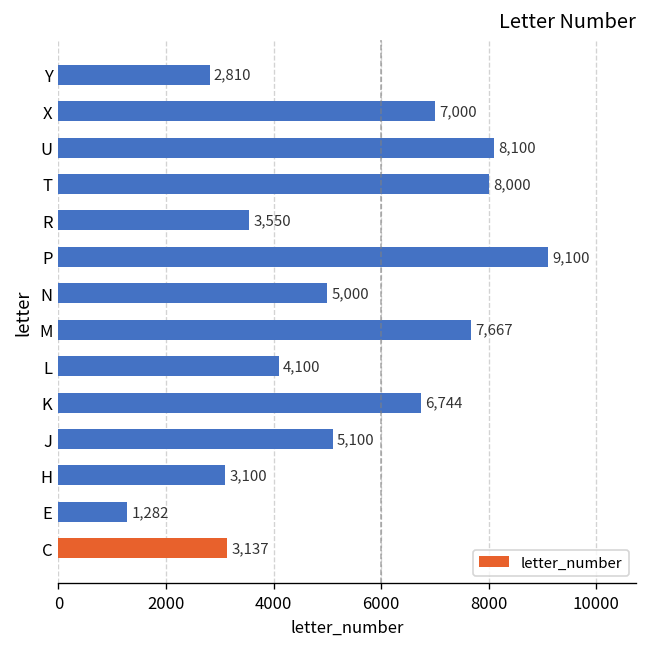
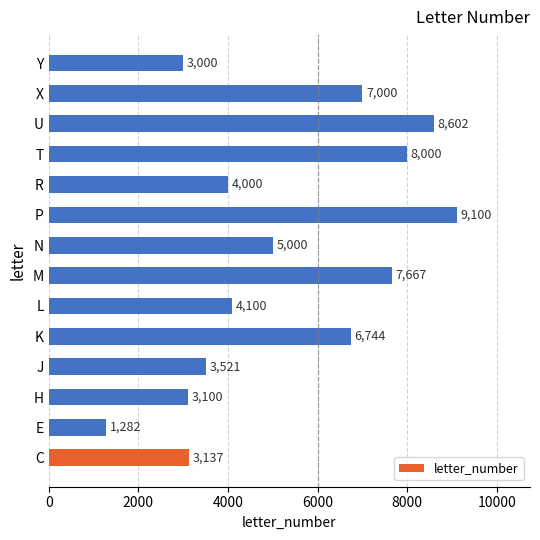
  {
-   "Y": "2,810",
+   "Y": "3,000",
    "X": "7,000",
-   "U": "8,100",
+   "U": "8,602",
    "T": "8,000",
-   "R": "3,550",
+   "R": "4,000",
    "P": "9,100",
    "N": "5,000",
    "M": "7,667",
    "L": "4,100",
    "K": "6,744",
-   "J": "5,100",
+   "J": "3,521",
    "H": "3,100",
    "E": "1,282",
    "C": "3,137"
  }
